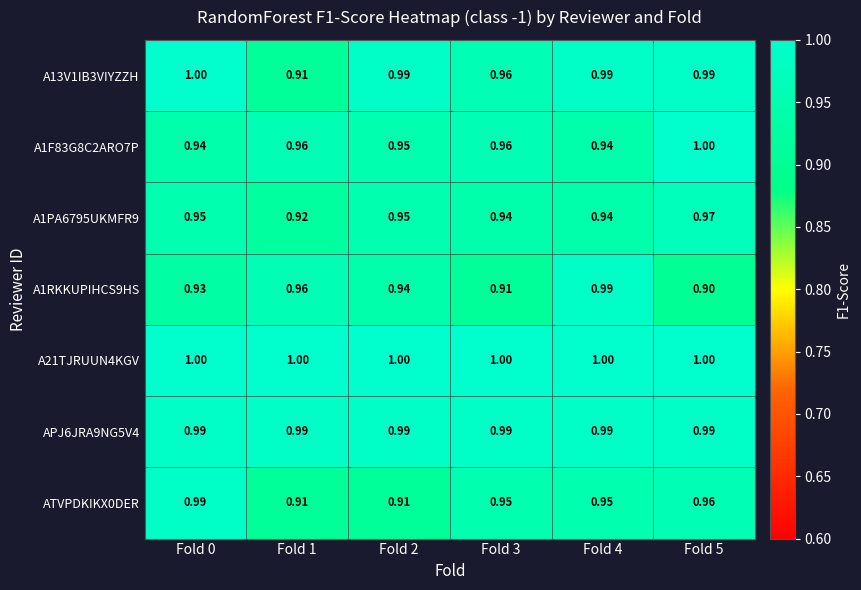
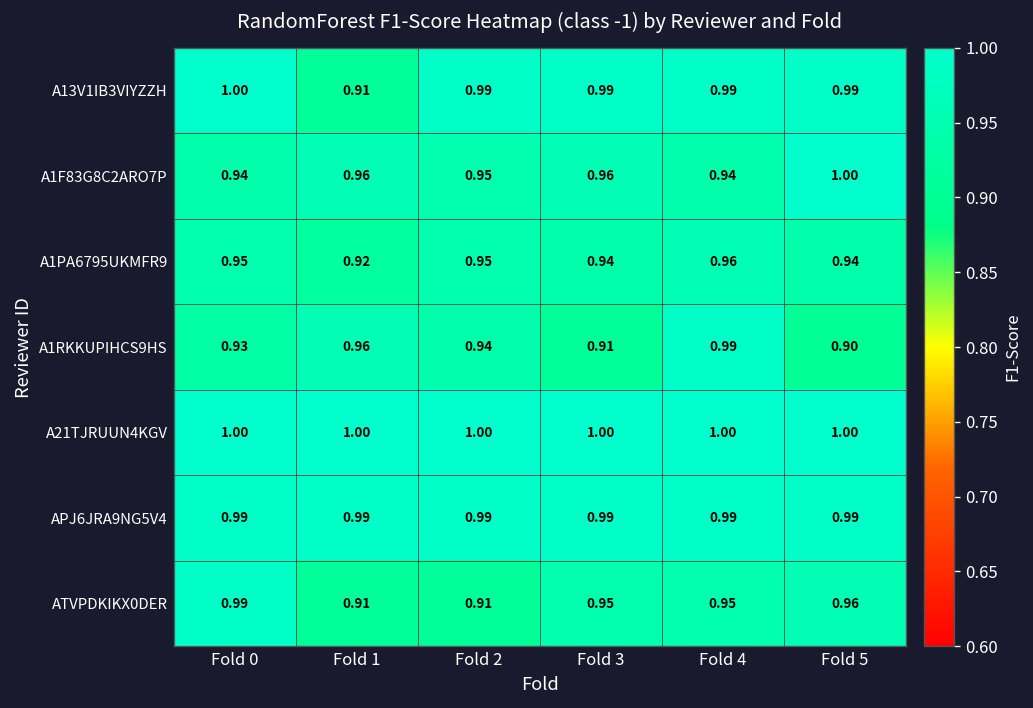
  {
    "A13V1IB3VIYZZH": {
      "Fold 0": 1.00,
      "Fold 1": 0.91,
      "Fold 2": 0.99,
-     "Fold 3": 0.96,
+     "Fold 3": 0.99,
      "Fold 4": 0.99,
      "Fold 5": 0.99
    },
    "A1F83G8C2ARO7P": {
      "Fold 0": 0.94,
      "Fold 1": 0.96,
      "Fold 2": 0.95,
      "Fold 3": 0.96,
      "Fold 4": 0.94,
      "Fold 5": 1.00
    },
    "A1PA6795UKMFR9": {
      "Fold 0": 0.95,
      "Fold 1": 0.92,
      "Fold 2": 0.95,
      "Fold 3": 0.94,
-     "Fold 4": 0.94,
-     "Fold 5": 0.97
+     "Fold 4": 0.96,
+     "Fold 5": 0.94
    },
    "A1RKKUPIHCS9HS": {
      "Fold 0": 0.93,
      "Fold 1": 0.96,
      "Fold 2": 0.94,
      "Fold 3": 0.91,
      "Fold 4": 0.99,
      "Fold 5": 0.90
    },
    "A21TJRUUN4KGV": {
      "Fold 0": 1.00,
      "Fold 1": 1.00,
      "Fold 2": 1.00,
      "Fold 3": 1.00,
      "Fold 4": 1.00,
      "Fold 5": 1.00
    },
    "APJ6JRA9NG5V4": {
      "Fold 0": 0.99,
      "Fold 1": 0.99,
      "Fold 2": 0.99,
      "Fold 3": 0.99,
      "Fold 4": 0.99,
      "Fold 5": 0.99
    },
    "ATVPDKIKX0DER": {
      "Fold 0": 0.99,
      "Fold 1": 0.91,
      "Fold 2": 0.91,
      "Fold 3": 0.95,
      "Fold 4": 0.95,
      "Fold 5": 0.96
    }
  }
